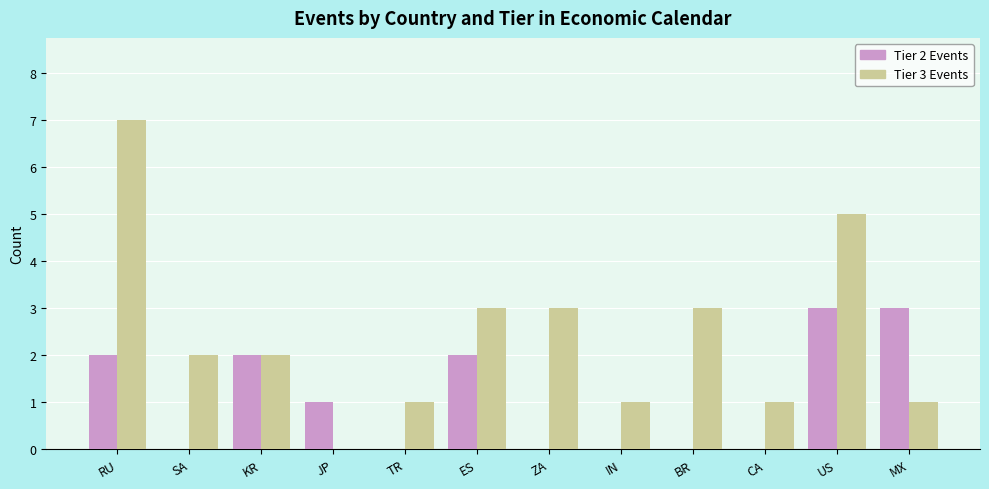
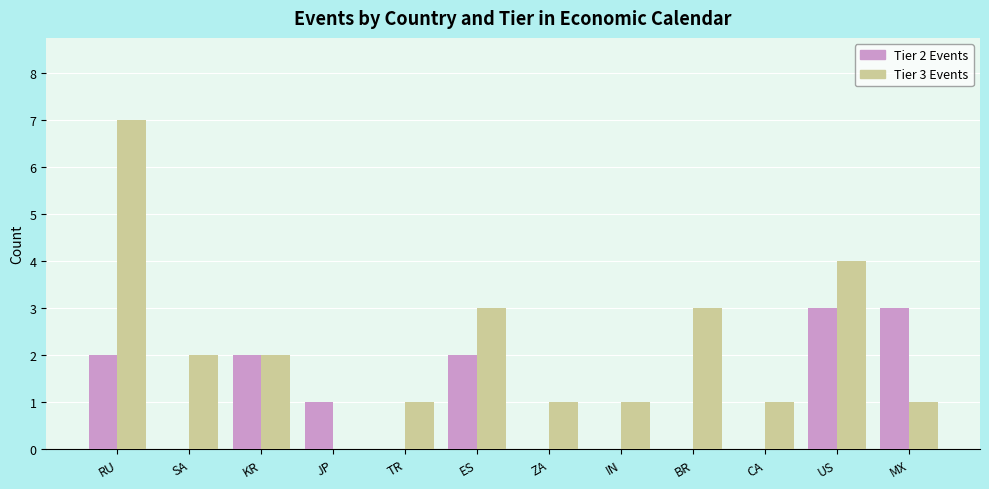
  {
    "Tier 2 Events": {
      "RU": 2,
      "SA": 0,
      "KR": 2,
      "JP": 1,
      "TR": 0,
      "ES": 2,
      "ZA": 0,
      "IN": 0,
      "BR": 0,
      "CA": 0,
      "US": 3,
      "MX": 3
    },
    "Tier 3 Events": {
      "RU": 7,
      "SA": 2,
      "KR": 2,
      "JP": 0,
      "TR": 1,
      "ES": 3,
-     "ZA": 3,
+     "ZA": 1,
      "IN": 1,
      "BR": 3,
      "CA": 1,
-     "US": 5,
+     "US": 4,
      "MX": 1
    }
  }
